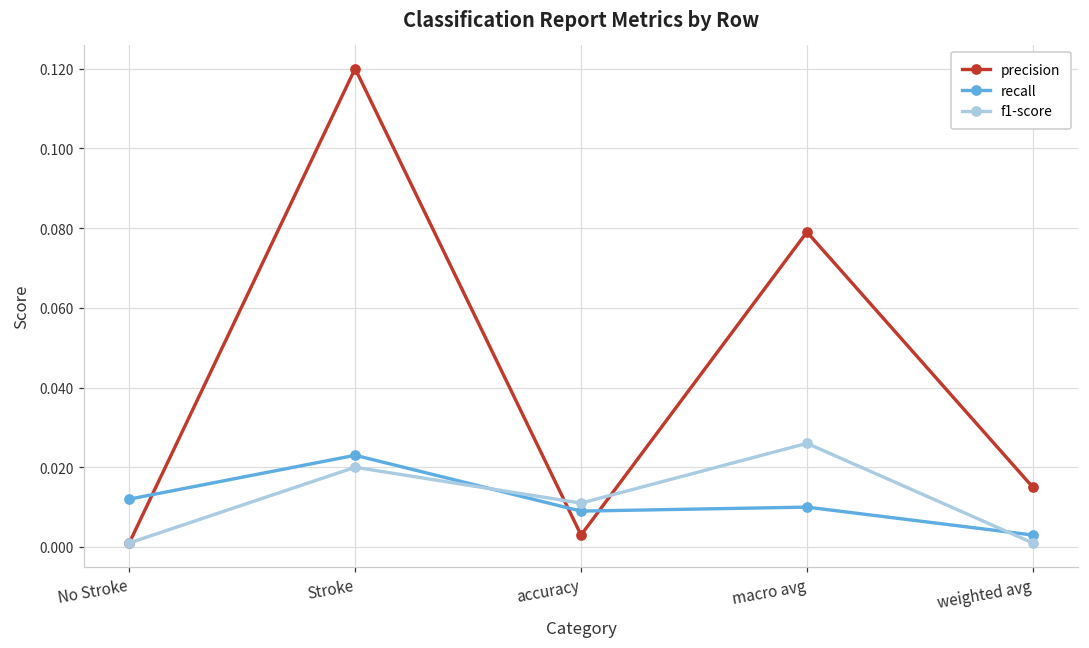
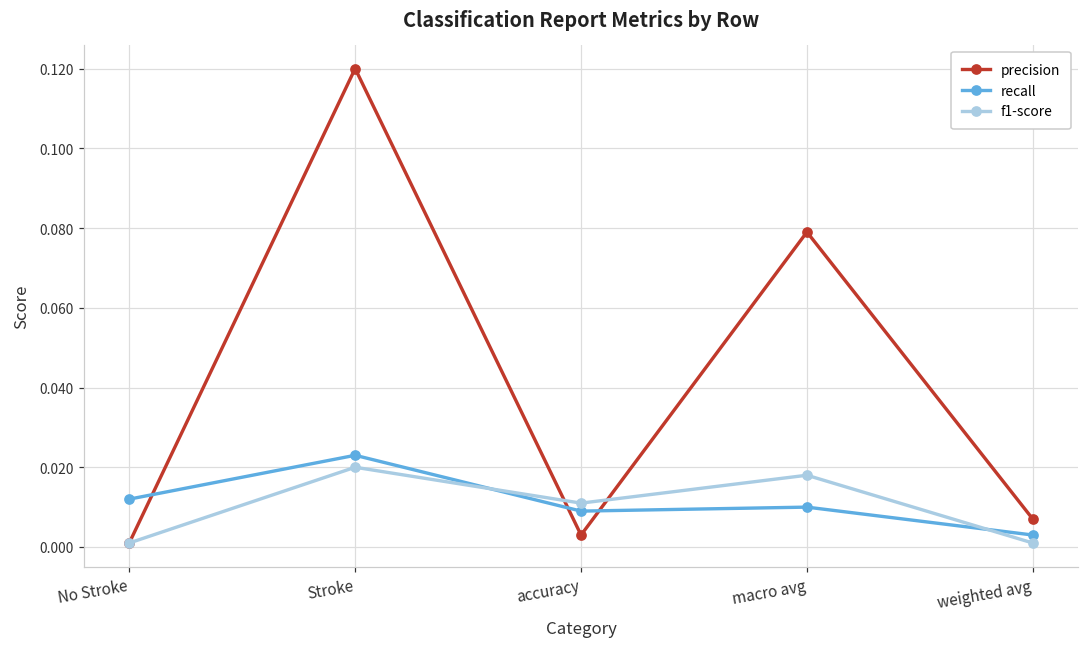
  {
    "precision": {
      "Stroke": 0.120,
      "accuracy": 0.003,
      "macro avg": 0.079,
-     "weighted avg": 0.015
+     "weighted avg": 0.007
    },
    "recall": {
      "No Stroke": 0.012,
      "Stroke": 0.023,
      "accuracy": 0.009,
      "macro avg": 0.010,
      "weighted avg": 0.003
    },
    "f1-score": {
      "Stroke": 0.020,
      "accuracy": 0.011,
-     "macro avg": 0.026,
+     "macro avg": 0.018,
      "weighted avg": 0.001
    }
  }
